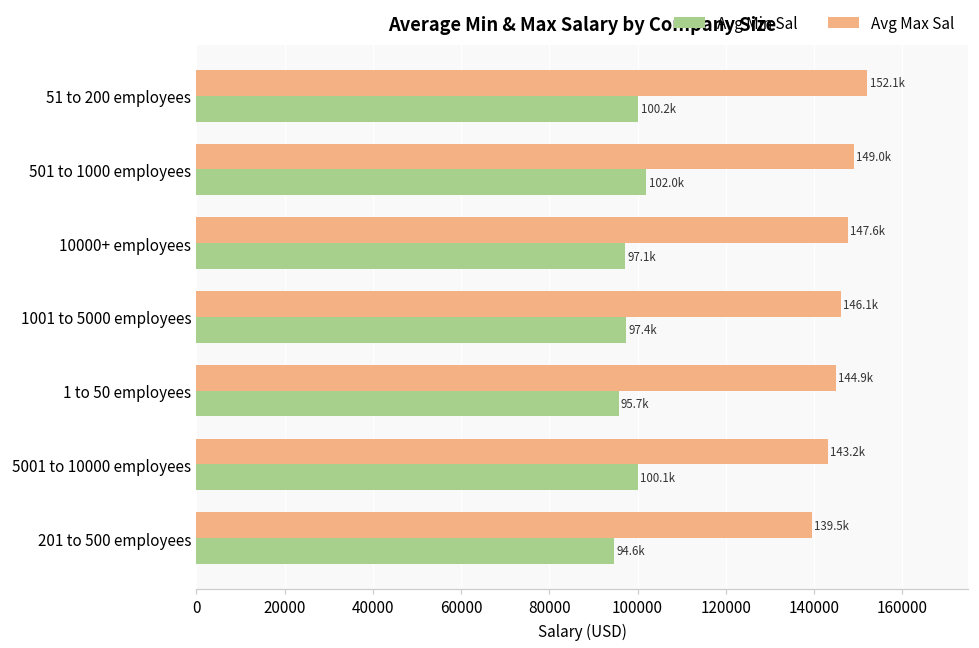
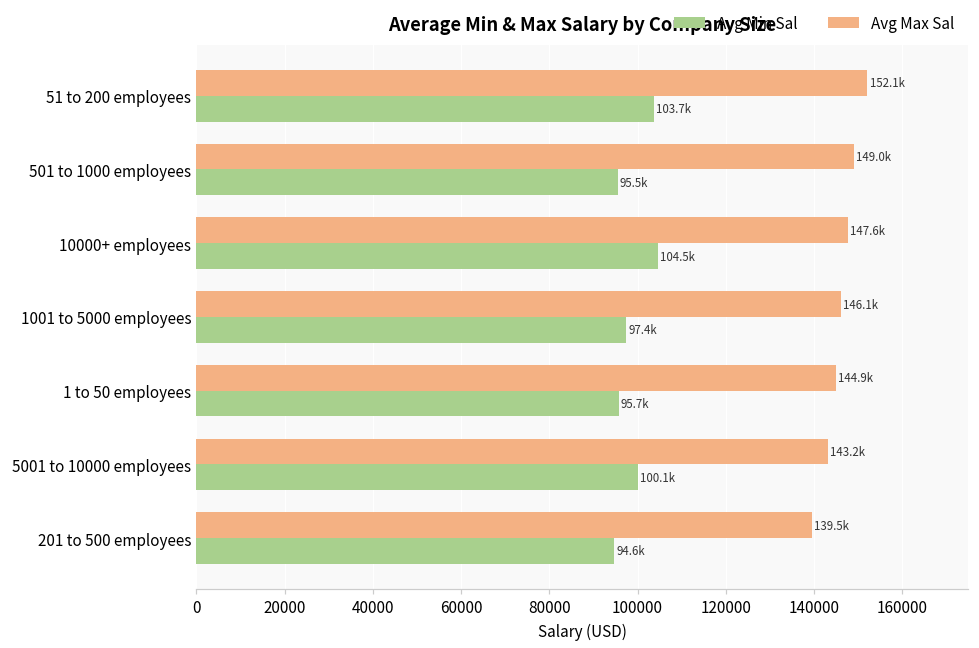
  {
    "Avg Min Sal": {
-     "51 to 200 employees": "100.2k",
-     "501 to 1000 employees": "102.0k",
-     "10000+ employees": "97.1k",
+     "51 to 200 employees": "103.7k",
+     "501 to 1000 employees": "95.5k",
+     "10000+ employees": "104.5k",
      "1001 to 5000 employees": "97.4k",
      "1 to 50 employees": "95.7k",
      "5001 to 10000 employees": "100.1k",
      "201 to 500 employees": "94.6k"
    },
    "Avg Max Sal": {
      "51 to 200 employees": "152.1k",
      "501 to 1000 employees": "149.0k",
      "10000+ employees": "147.6k",
      "1001 to 5000 employees": "146.1k",
      "1 to 50 employees": "144.9k",
      "5001 to 10000 employees": "143.2k",
      "201 to 500 employees": "139.5k"
    }
  }
